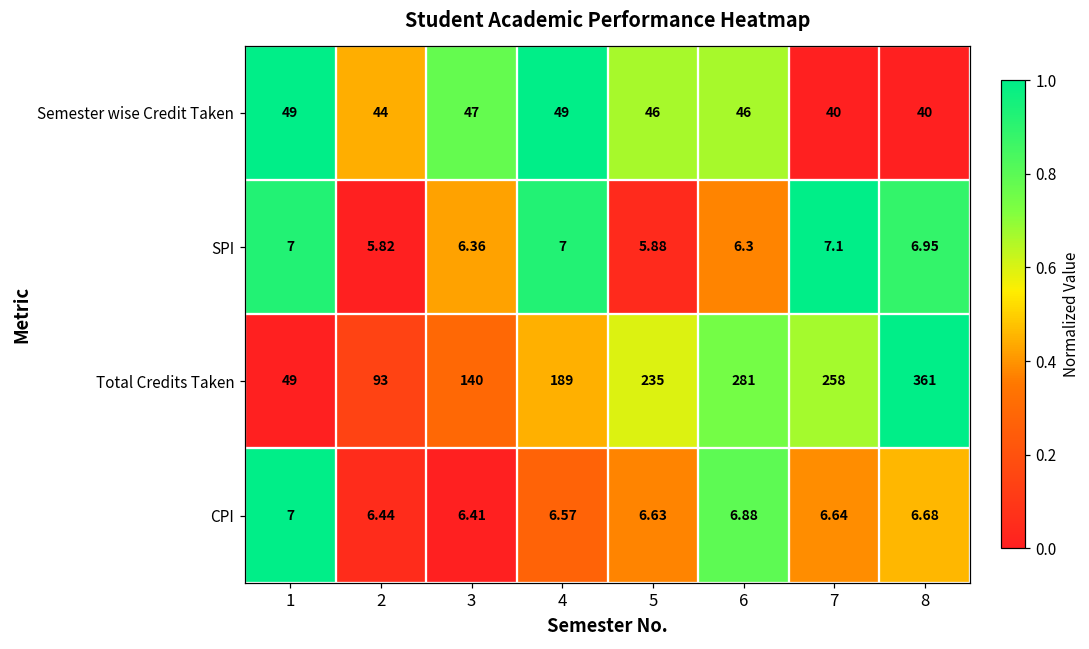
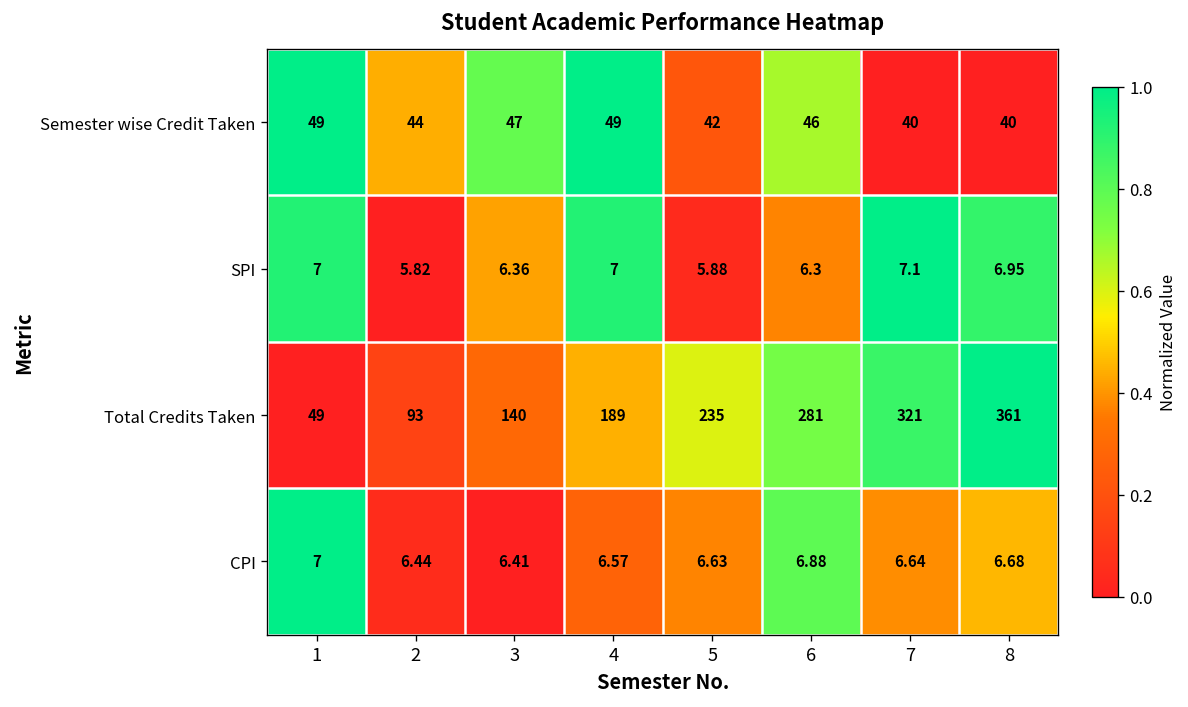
  {
    "Semester wise Credit Taken": {
      "1": 49,
      "2": 44,
      "3": 47,
      "4": 49,
-     "5": 46,
+     "5": 42,
      "6": 46,
      "7": 40,
      "8": 40
    },
    "SPI": {
      "1": 7,
      "2": 5.82,
      "3": 6.36,
      "4": 7,
      "5": 5.88,
      "6": 6.3,
      "7": 7.1,
      "8": 6.95
    },
    "Total Credits Taken": {
      "1": 49,
      "2": 93,
      "3": 140,
      "4": 189,
      "5": 235,
      "6": 281,
-     "7": 258,
+     "7": 321,
      "8": 361
    },
    "CPI": {
      "1": 7,
      "2": 6.44,
      "3": 6.41,
      "4": 6.57,
      "5": 6.63,
      "6": 6.88,
      "7": 6.64,
      "8": 6.68
    }
  }
